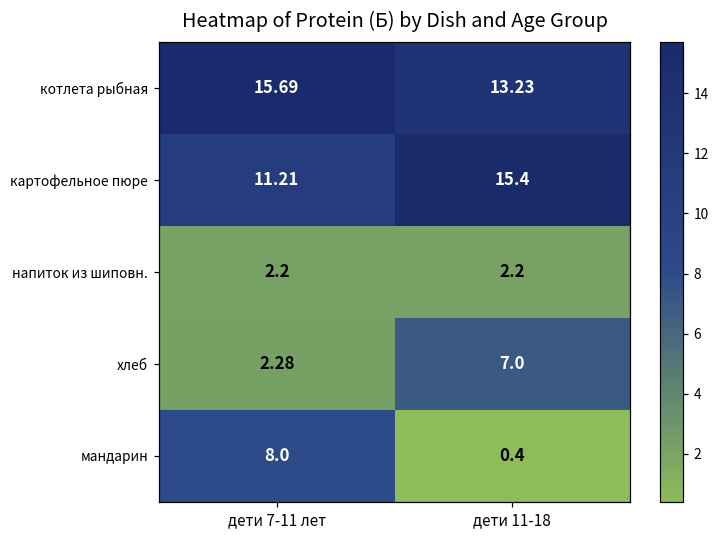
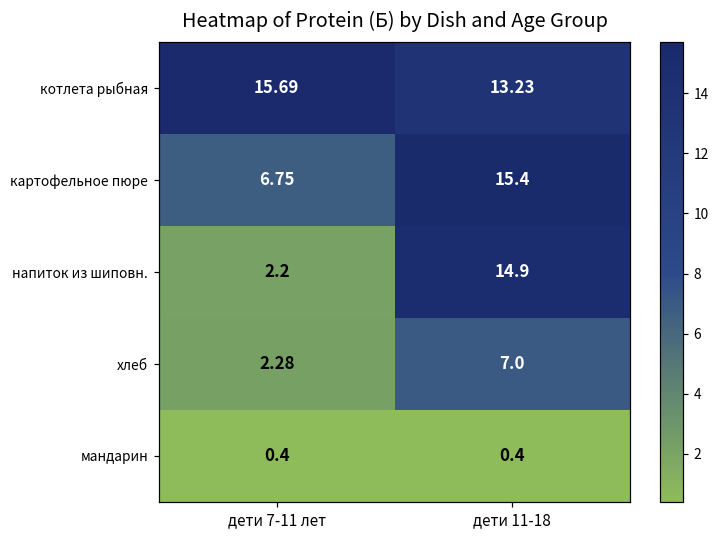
  {
    "котлета рыбная": {
      "дети 7-11 лет": 15.69,
      "дети 11-18": 13.23
    },
    "картофельное пюре": {
-     "дети 7-11 лет": 11.21,
+     "дети 7-11 лет": 6.75,
      "дети 11-18": 15.4
    },
    "напиток из шиповн.": {
      "дети 7-11 лет": 2.2,
-     "дети 11-18": 2.2
+     "дети 11-18": 14.9
    },
    "хлеб": {
      "дети 7-11 лет": 2.28,
      "дети 11-18": 7.0
    },
    "мандарин": {
-     "дети 7-11 лет": 8.0,
+     "дети 7-11 лет": 0.4,
      "дети 11-18": 0.4
    }
  }
